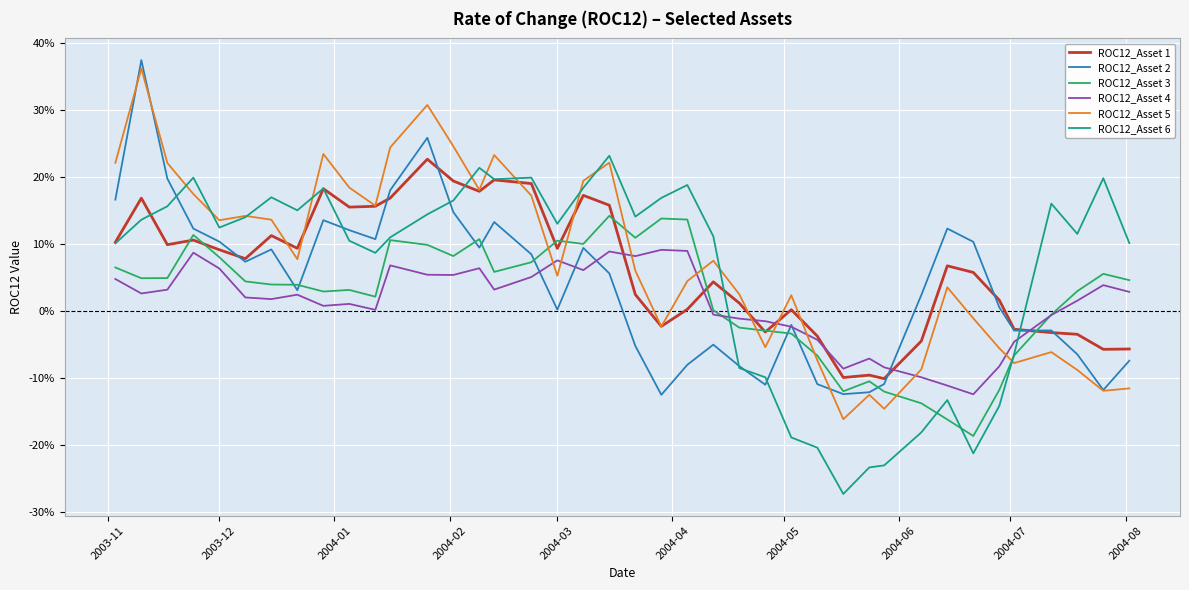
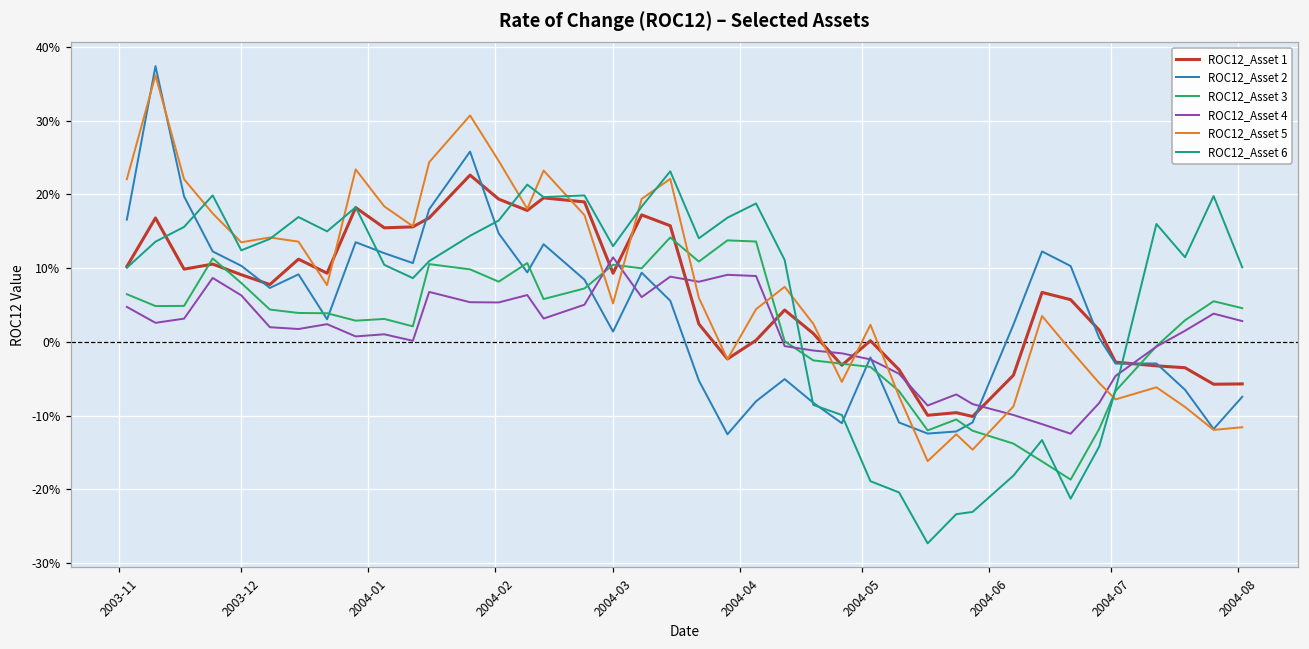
  {
    "ROC12_Asset 1": {
      "2003-12": "9%",
      "2004-03": "9%"
    },
    "ROC12_Asset 2": {
      "2003-12": "10%",
-     "2004-03": "0%"
+     "2004-03": "1%"
    },
    "ROC12_Asset 4": {
      "2003-12": "6%",
-     "2004-03": "8%"
+     "2004-03": "11%"
    },
    "ROC12_Asset 5": {
      "2003-12": "14%",
      "2004-03": "5%"
    }
  }
